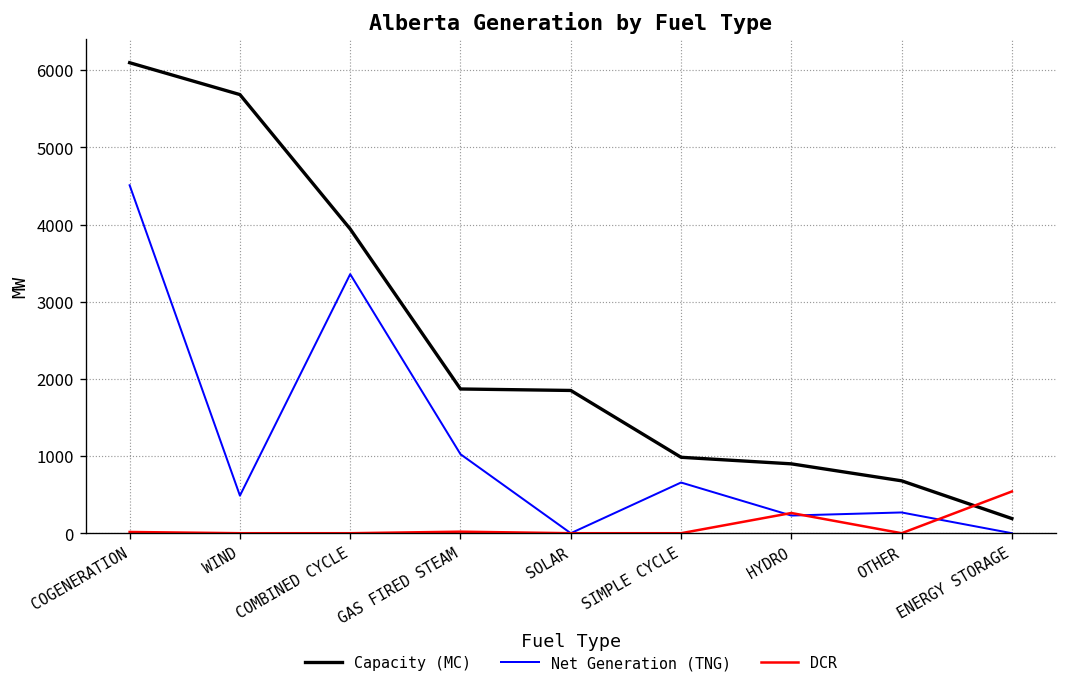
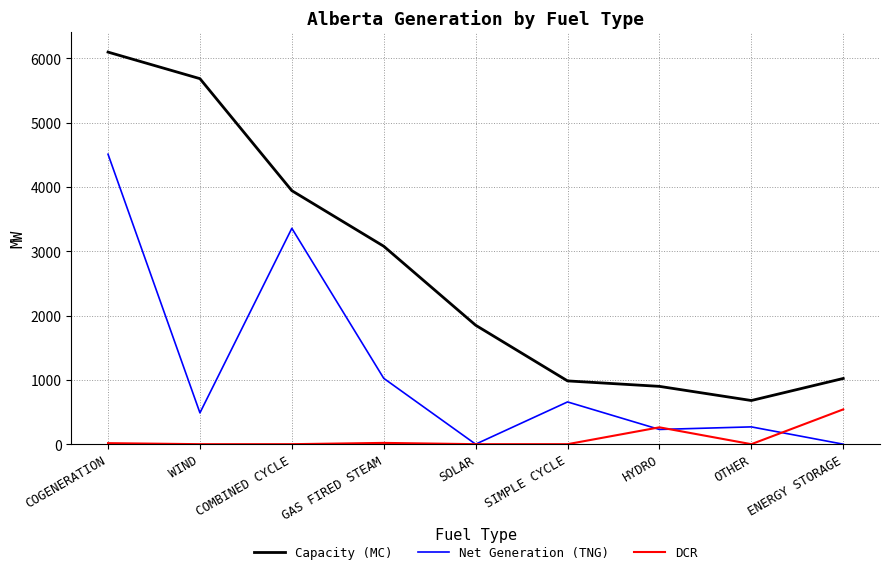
  {
    "Capacity (MC)": {
      "COGENERATION": 6100,
      "WIND": 5700,
      "COMBINED CYCLE": 3900,
-     "GAS FIRED STEAM": 1900,
+     "GAS FIRED STEAM": 3100,
      "SOLAR": 1900,
      "SIMPLE CYCLE": 1000,
      "HYDRO": 900,
      "OTHER": 700,
-     "ENERGY STORAGE": 200
+     "ENERGY STORAGE": 1000
    },
    "Net Generation (TNG)": {
      "COGENERATION": 4500,
      "WIND": 500,
      "COMBINED CYCLE": 3400,
      "GAS FIRED STEAM": 1000,
      "SIMPLE CYCLE": 700,
      "OTHER": 300,
      "ENERGY STORAGE": 0
    },
    "DCR": {
      "COGENERATION": 0,
      "WIND": 0,
      "COMBINED CYCLE": 0,
      "GAS FIRED STEAM": 0,
      "SIMPLE CYCLE": 0,
      "OTHER": 0,
      "ENERGY STORAGE": 500
    }
  }
